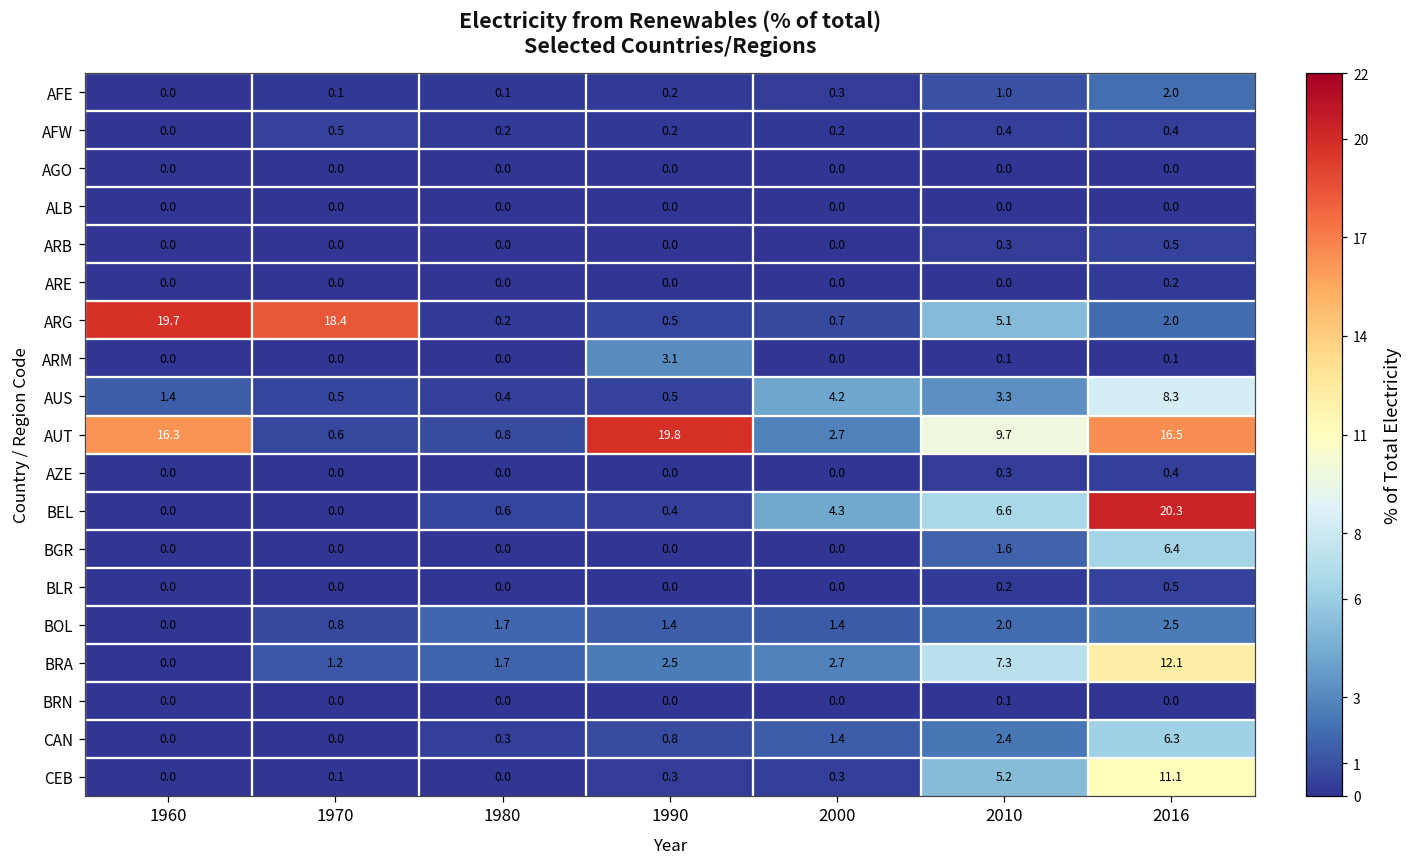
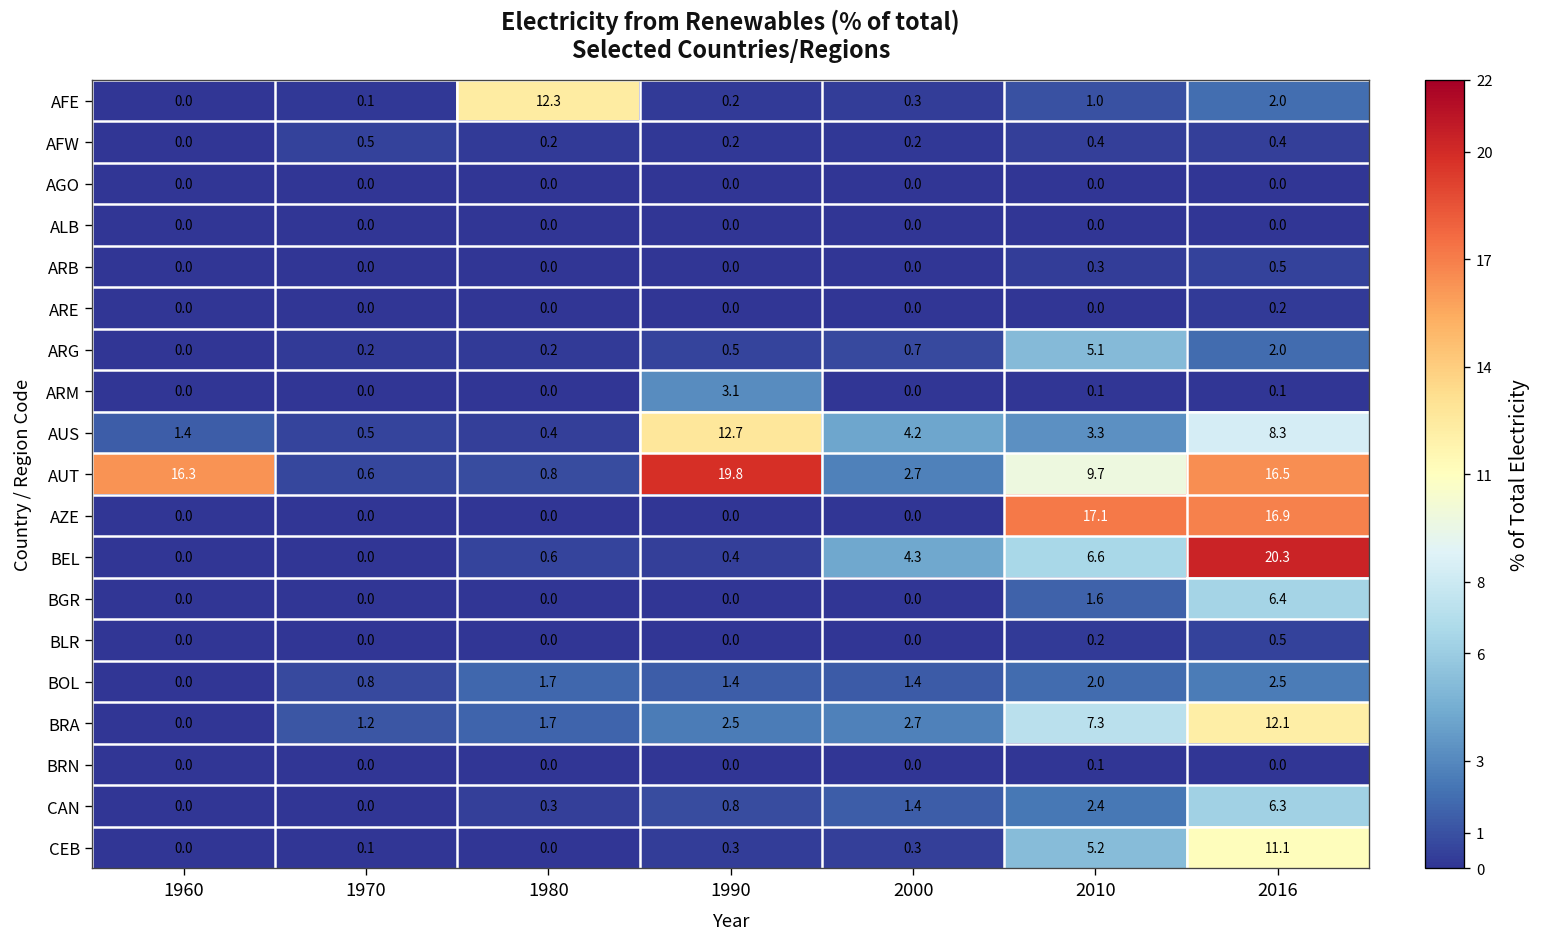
  {
    "AFE": {
      "1960": 0.0,
      "1970": 0.1,
-     "1980": 0.1,
+     "1980": 12.3,
      "1990": 0.2,
      "2000": 0.3,
      "2010": 1.0,
      "2016": 2.0
    },
    "AFW": {
      "1960": 0.0,
      "1970": 0.5,
      "1980": 0.2,
      "1990": 0.2,
      "2000": 0.2,
      "2010": 0.4,
      "2016": 0.4
    },
    "AGO": {
      "1960": 0.0,
      "1970": 0.0,
      "1980": 0.0,
      "1990": 0.0,
      "2000": 0.0,
      "2010": 0.0,
      "2016": 0.0
    },
    "ALB": {
      "1960": 0.0,
      "1970": 0.0,
      "1980": 0.0,
      "1990": 0.0,
      "2000": 0.0,
      "2010": 0.0,
      "2016": 0.0
    },
    "ARB": {
      "1960": 0.0,
      "1970": 0.0,
      "1980": 0.0,
      "1990": 0.0,
      "2000": 0.0,
      "2010": 0.3,
      "2016": 0.5
    },
    "ARE": {
      "1960": 0.0,
      "1970": 0.0,
      "1980": 0.0,
      "1990": 0.0,
      "2000": 0.0,
      "2010": 0.0,
      "2016": 0.2
    },
    "ARG": {
-     "1960": 19.7,
-     "1970": 18.4,
+     "1960": 0.0,
+     "1970": 0.2,
      "1980": 0.2,
      "1990": 0.5,
      "2000": 0.7,
      "2010": 5.1,
      "2016": 2.0
    },
    "ARM": {
      "1960": 0.0,
      "1970": 0.0,
      "1980": 0.0,
      "1990": 3.1,
      "2000": 0.0,
      "2010": 0.1,
      "2016": 0.1
    },
    "AUS": {
      "1960": 1.4,
      "1970": 0.5,
      "1980": 0.4,
-     "1990": 0.5,
+     "1990": 12.7,
      "2000": 4.2,
      "2010": 3.3,
      "2016": 8.3
    },
    "AUT": {
      "1960": 16.3,
      "1970": 0.6,
      "1980": 0.8,
      "1990": 19.8,
      "2000": 2.7,
      "2010": 9.7,
      "2016": 16.5
    },
    "AZE": {
      "1960": 0.0,
      "1970": 0.0,
      "1980": 0.0,
      "1990": 0.0,
      "2000": 0.0,
-     "2010": 0.3,
-     "2016": 0.4
+     "2010": 17.1,
+     "2016": 16.9
    },
    "BEL": {
      "1960": 0.0,
      "1970": 0.0,
      "1980": 0.6,
      "1990": 0.4,
      "2000": 4.3,
      "2010": 6.6,
      "2016": 20.3
    },
    "BGR": {
      "1960": 0.0,
      "1970": 0.0,
      "1980": 0.0,
      "1990": 0.0,
      "2000": 0.0,
      "2010": 1.6,
      "2016": 6.4
    },
    "BLR": {
      "1960": 0.0,
      "1970": 0.0,
      "1980": 0.0,
      "1990": 0.0,
      "2000": 0.0,
      "2010": 0.2,
      "2016": 0.5
    },
    "BOL": {
      "1960": 0.0,
      "1970": 0.8,
      "1980": 1.7,
      "1990": 1.4,
      "2000": 1.4,
      "2010": 2.0,
      "2016": 2.5
    },
    "BRA": {
      "1960": 0.0,
      "1970": 1.2,
      "1980": 1.7,
      "1990": 2.5,
      "2000": 2.7,
      "2010": 7.3,
      "2016": 12.1
    },
    "BRN": {
      "1960": 0.0,
      "1970": 0.0,
      "1980": 0.0,
      "1990": 0.0,
      "2000": 0.0,
      "2010": 0.1,
      "2016": 0.0
    },
    "CAN": {
      "1960": 0.0,
      "1970": 0.0,
      "1980": 0.3,
      "1990": 0.8,
      "2000": 1.4,
      "2010": 2.4,
      "2016": 6.3
    },
    "CEB": {
      "1960": 0.0,
      "1970": 0.1,
      "1980": 0.0,
      "1990": 0.3,
      "2000": 0.3,
      "2010": 5.2,
      "2016": 11.1
    }
  }
